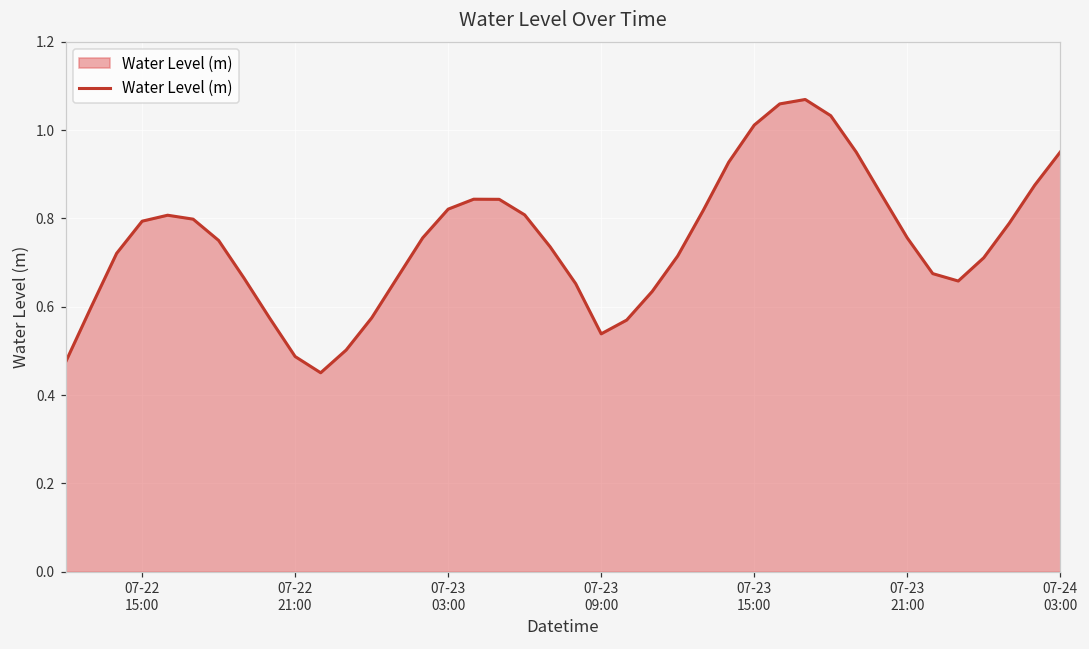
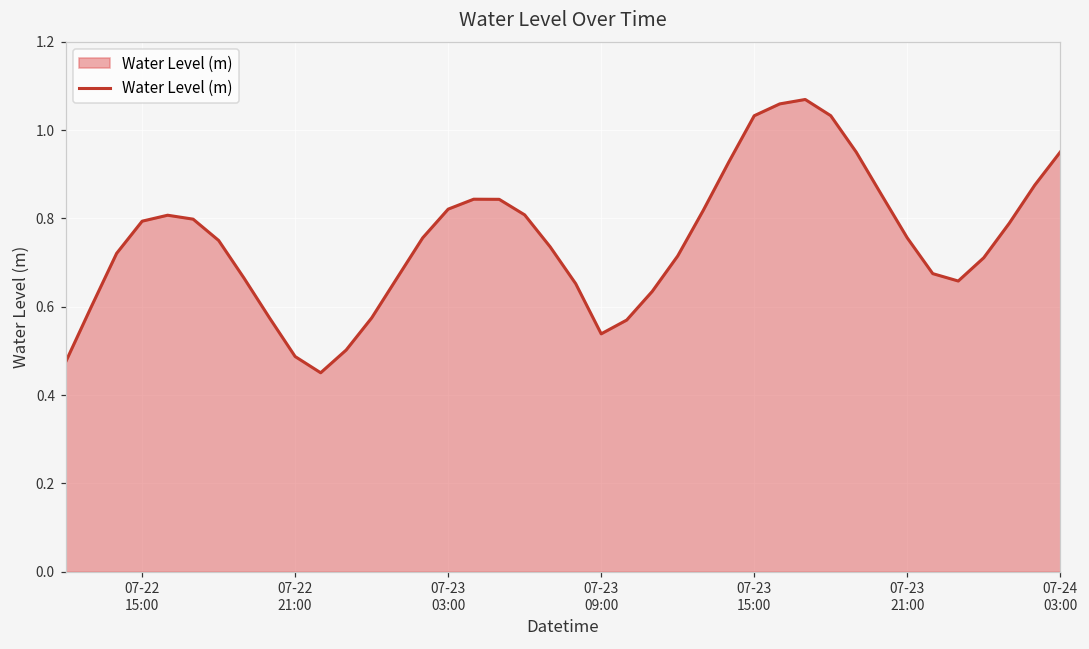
  {
    "07-22 15:00": 0.79,
    "07-22 21:00": 0.49,
    "07-23 03:00": 0.82,
    "07-23 09:00": 0.54,
-   "07-23 15:00": 1.01,
+   "07-23 15:00": 1.03,
    "07-23 21:00": 0.76,
    "07-24 03:00": 0.95
  }
